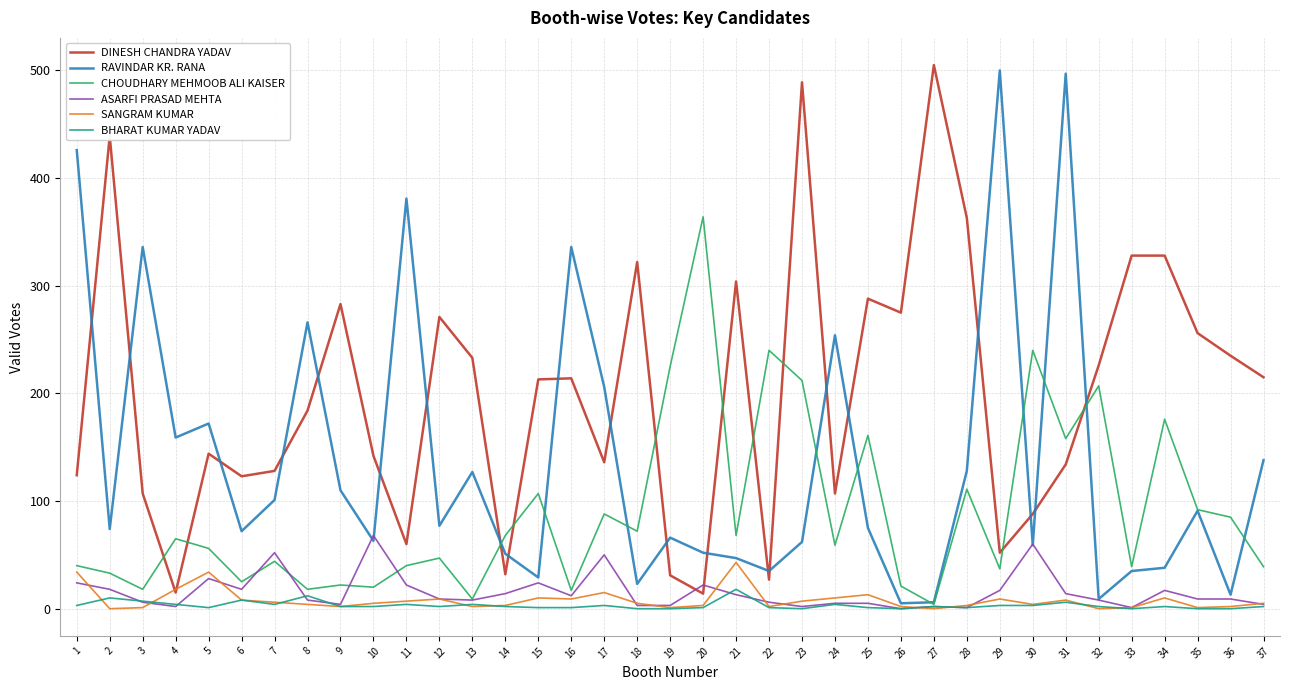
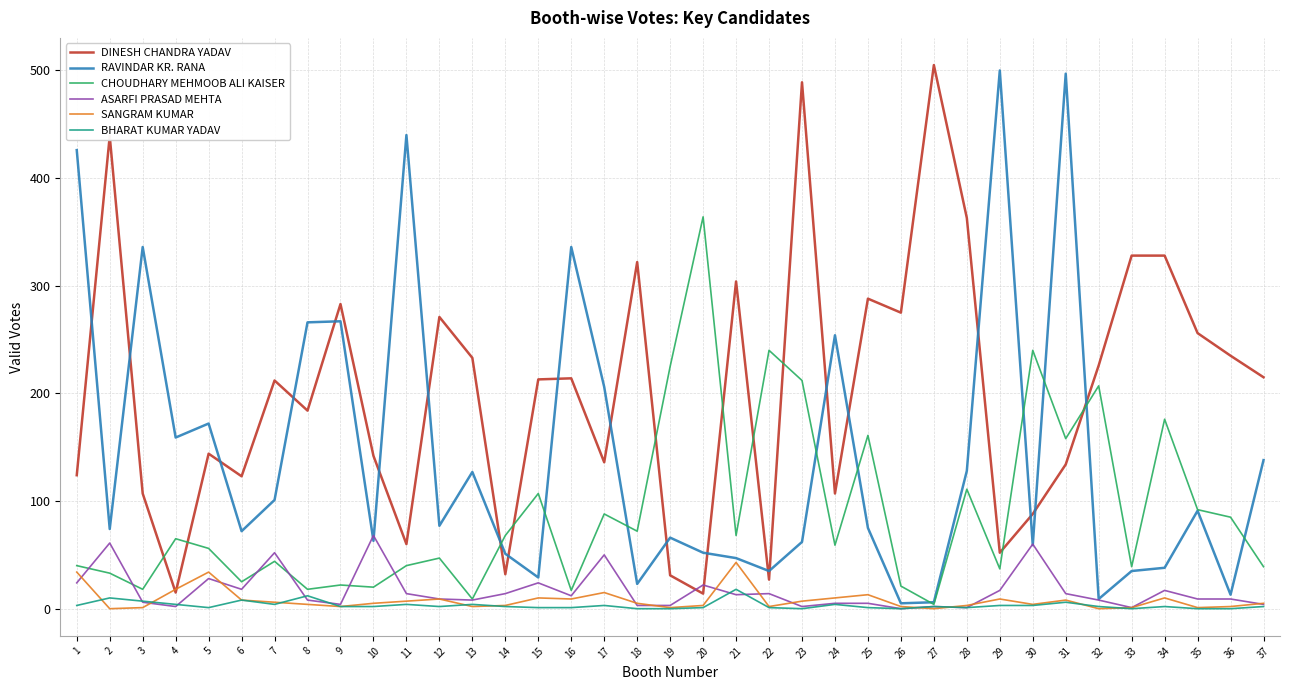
  {
    "DINESH CHANDRA YADAV": {
      "1": 124,
      "3": 107,
      "4": 15,
      "5": 144,
      "6": 123,
-     "7": 128,
+     "7": 212,
      "8": 184,
      "9": 283,
      "10": 142,
      "11": 60,
      "12": 271,
      "13": 233,
      "14": 32,
      "15": 213,
      "16": 214,
      "17": 136,
      "18": 322,
      "19": 31,
      "20": 14,
      "21": 304,
      "22": 27,
      "23": 489,
      "24": 107,
      "25": 288,
      "26": 275,
      "27": 505,
      "28": 363,
      "29": 52,
      "30": 88,
      "31": 134,
      "32": 226,
      "33": 328,
      "34": 328,
      "35": 256,
      "36": 235,
      "37": 215
    },
    "RAVINDAR KR. RANA": {
      "1": 426,
      "2": 74,
      "3": 336,
      "4": 159,
      "5": 172,
      "6": 72,
      "7": 101,
      "8": 266,
-     "9": 110,
+     "9": 267,
      "10": 63,
-     "11": 381,
+     "11": 440,
      "12": 77,
      "13": 127,
      "14": 51,
      "15": 29,
      "16": 336,
      "17": 206,
      "18": 23,
      "19": 66,
      "20": 52,
      "21": 47,
      "22": 35,
      "23": 62,
      "24": 254,
      "25": 75,
      "26": 5,
      "28": 128,
      "29": 500,
      "31": 497,
      "33": 35,
      "34": 38,
      "36": 13,
      "37": 138
    },
    "ASARFI PRASAD MEHTA": {
      "1": 24,
-     "2": 18,
+     "2": 61,
      "5": 28,
      "6": 18,
      "7": 52,
      "8": 8,
      "10": 68,
-     "11": 22,
+     "11": 14,
      "14": 14,
      "15": 24,
      "16": 12,
      "17": 50,
      "20": 22,
      "21": 13,
-     "22": 6,
+     "22": 14,
      "25": 5,
      "29": 17,
      "31": 14,
      "34": 17,
      "35": 9,
      "36": 9
    },
    "SANGRAM KUMAR": {
      "1": 34,
      "2": 0,
      "3": 1,
      "4": 18,
      "5": 34,
      "8": 4,
      "10": 5,
      "11": 7,
      "15": 10,
      "16": 9,
      "17": 15,
      "21": 43,
      "23": 7,
      "24": 10,
      "25": 13,
      "29": 9,
      "34": 10
    }
  }
